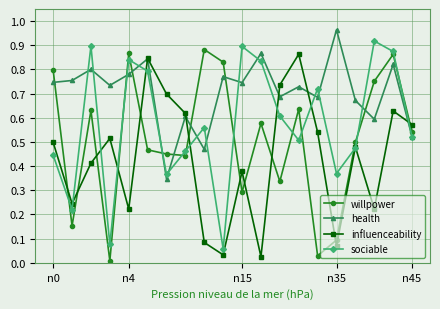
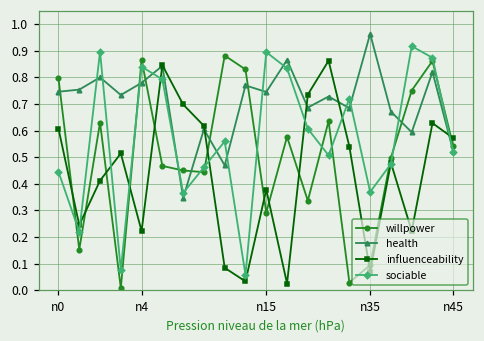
  {
    "influenceability": {
-     "n0": 0.50,
+     "n0": 0.61,
      "n4": 0.22,
      "n15": 0.38,
      "n45": 0.57
    }
  }
